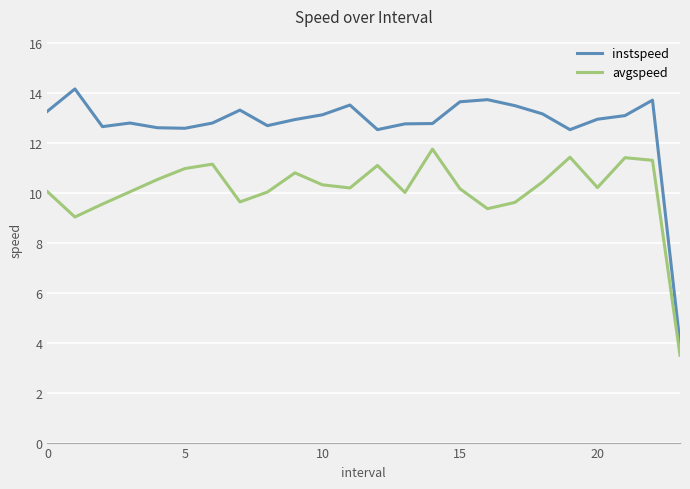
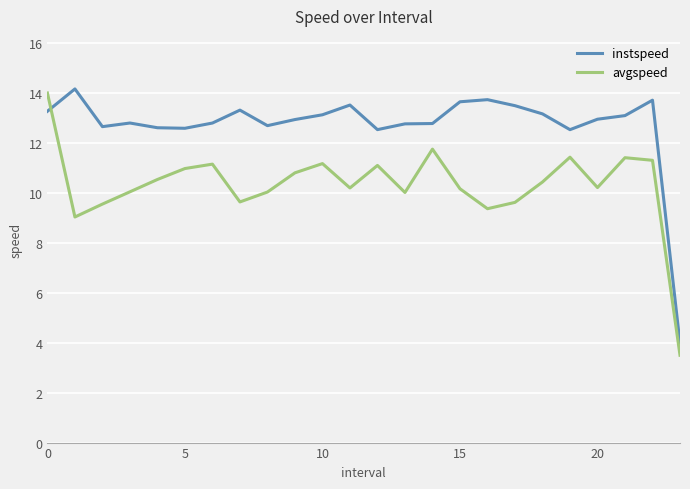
  {
    "instspeed": {
      "0": 13.3,
      "5": 12.6,
      "10": 13.1,
      "15": 13.6,
      "20": 12.9
    },
    "avgspeed": {
-     "0": 10.0,
+     "0": 14.0,
      "5": 11.0,
-     "10": 10.3,
+     "10": 11.2,
      "15": 10.2,
      "20": 10.2
    }
  }
